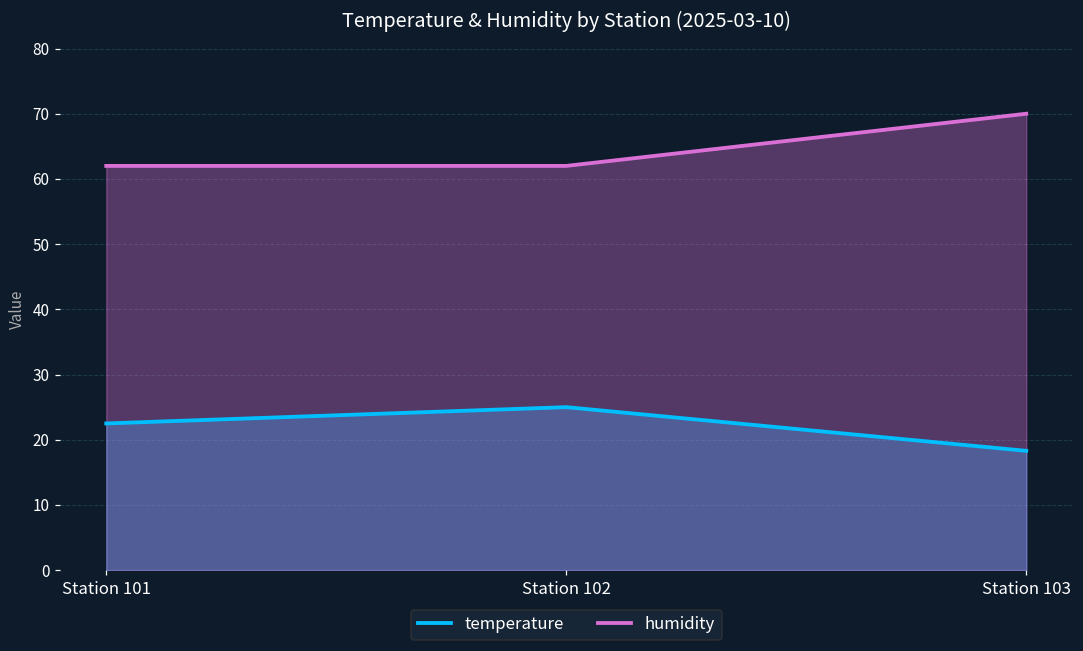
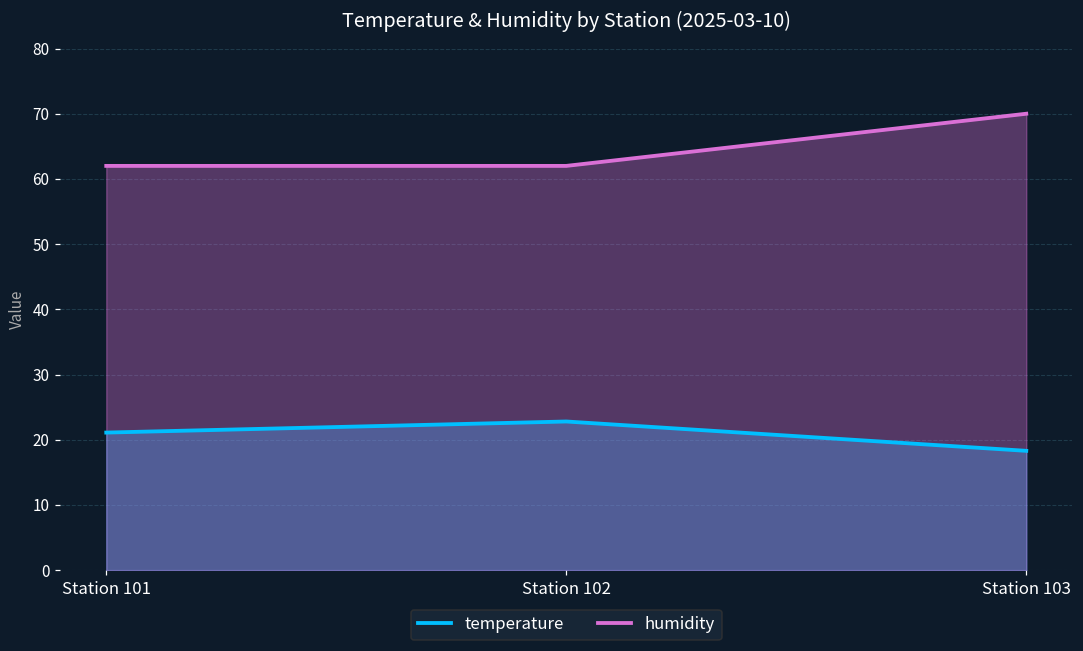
  {
    "temperature": {
-     "Station 101": 23,
-     "Station 102": 25,
+     "Station 101": 21,
+     "Station 102": 23,
      "Station 103": 18
    },
    "humidity": {
      "Station 101": 62,
      "Station 102": 62,
      "Station 103": 70
    }
  }
